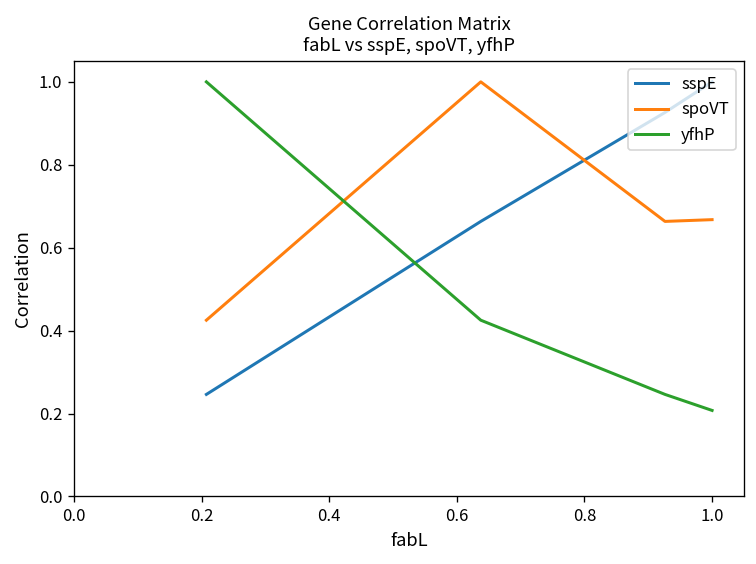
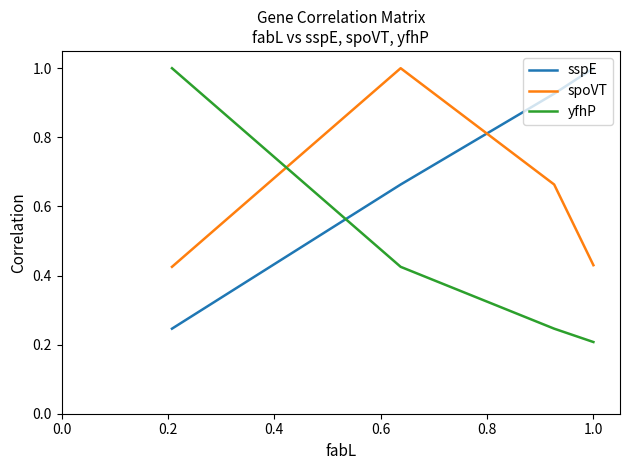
  {
    "spoVT": {
-     "1.0": 0.67
+     "1.0": 0.43
    },
    "yfhP": {
      "1.0": 0.21
    }
  }
